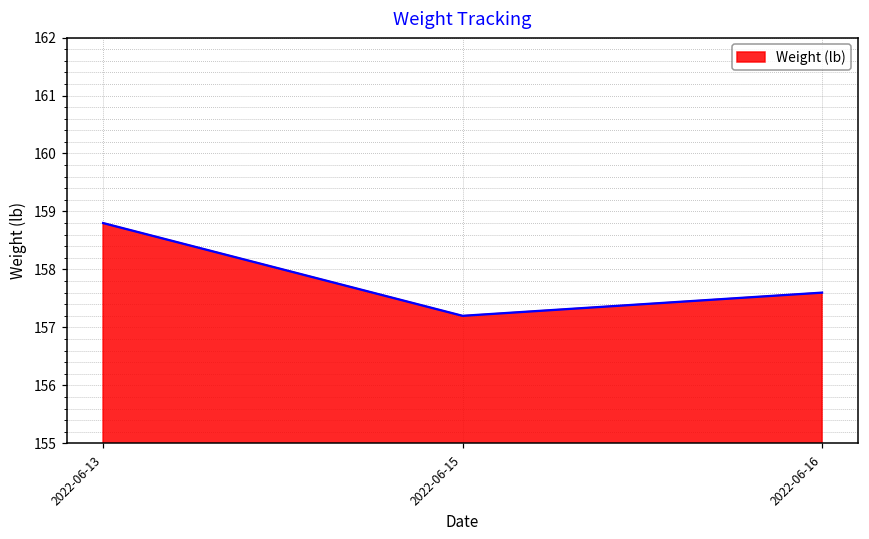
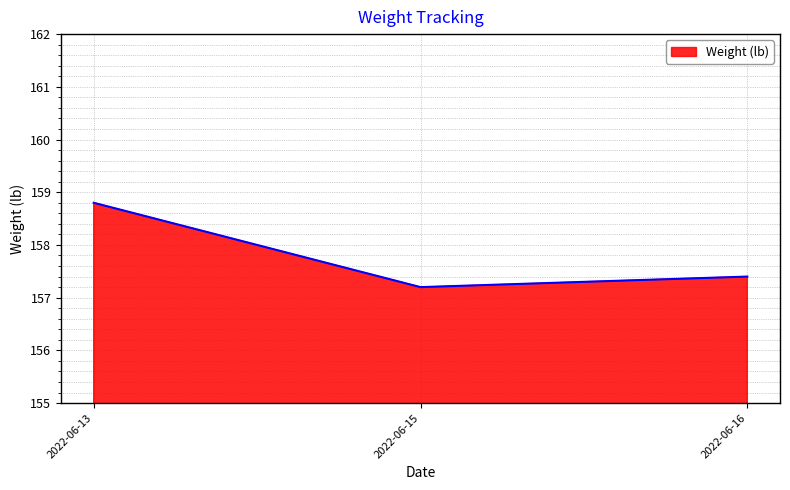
  {
    "2022-06-13": 158.8,
    "2022-06-15": 157.2,
-   "2022-06-16": 157.6
+   "2022-06-16": 157.4
  }
